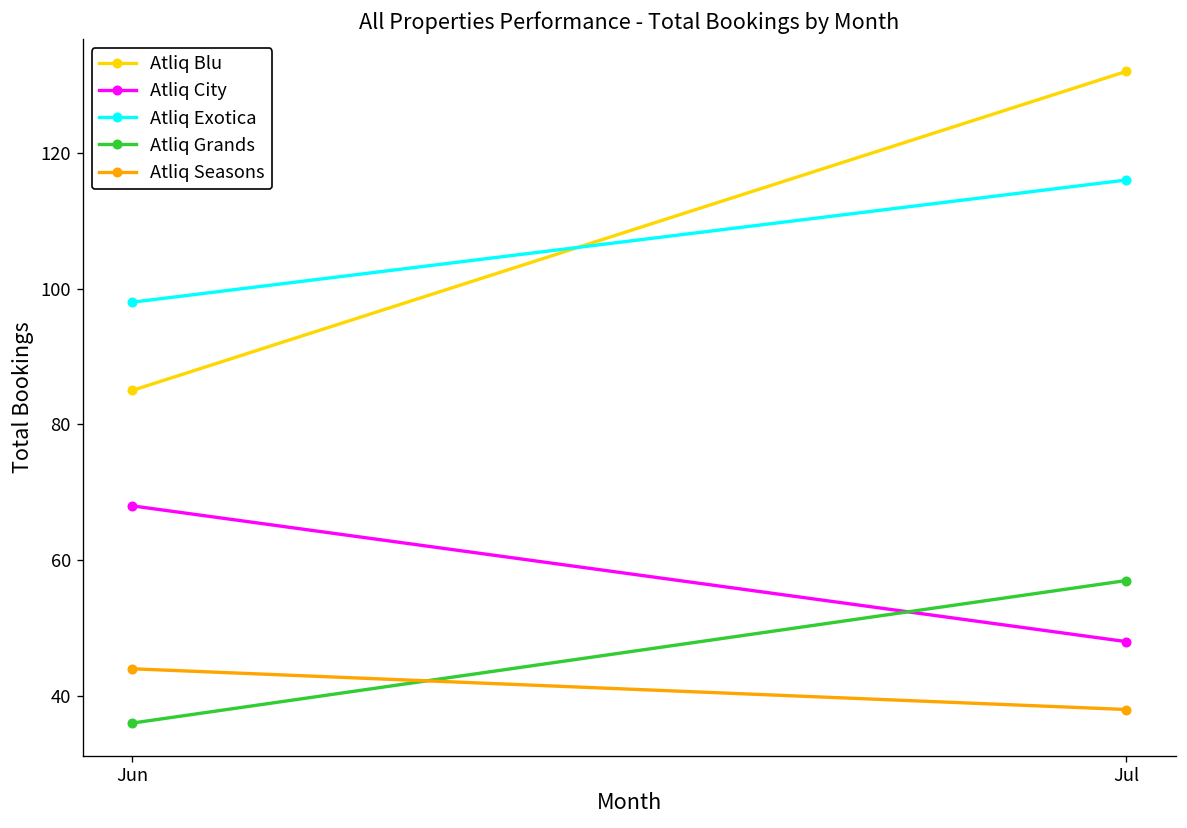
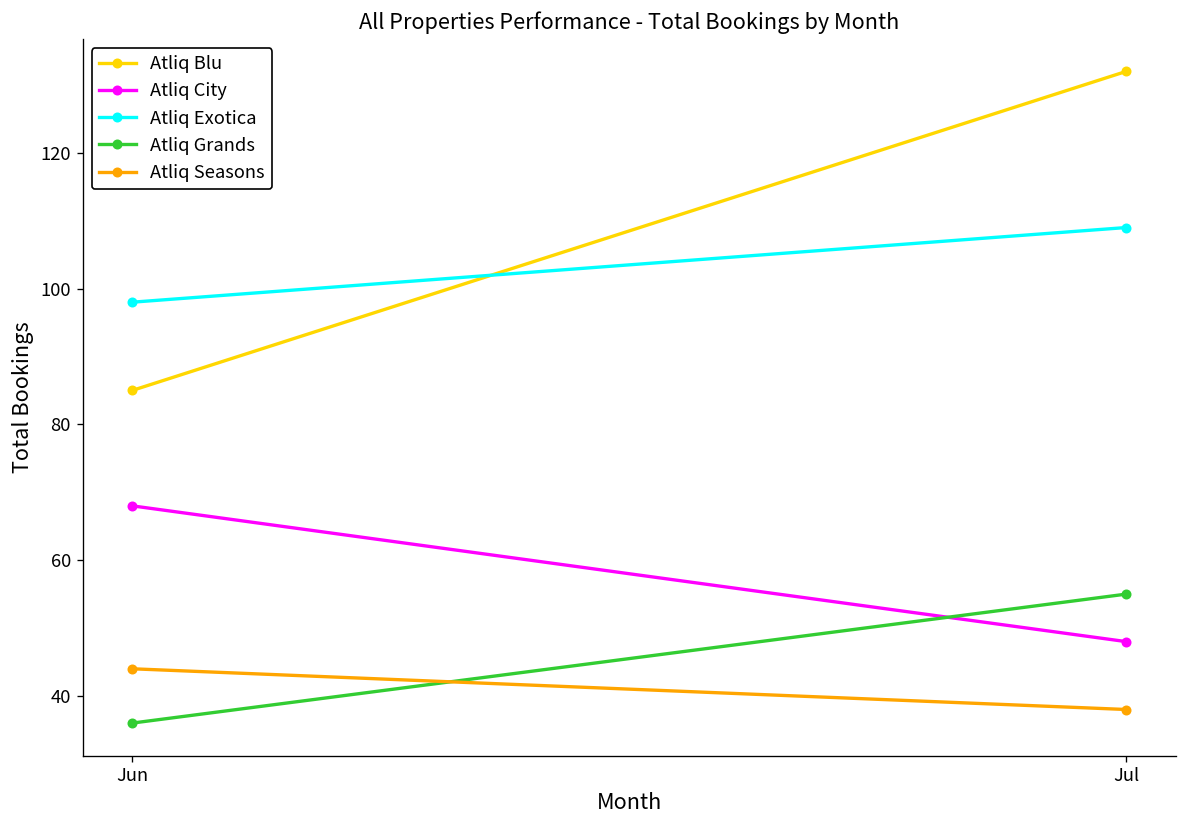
  {
    "Atliq City": {
      "Jun": 68,
      "Jul": 48
    },
    "Atliq Exotica": {
      "Jun": 98,
-     "Jul": 116
+     "Jul": 109
    },
    "Atliq Grands": {
      "Jun": 36,
-     "Jul": 57
+     "Jul": 55
    }
  }
